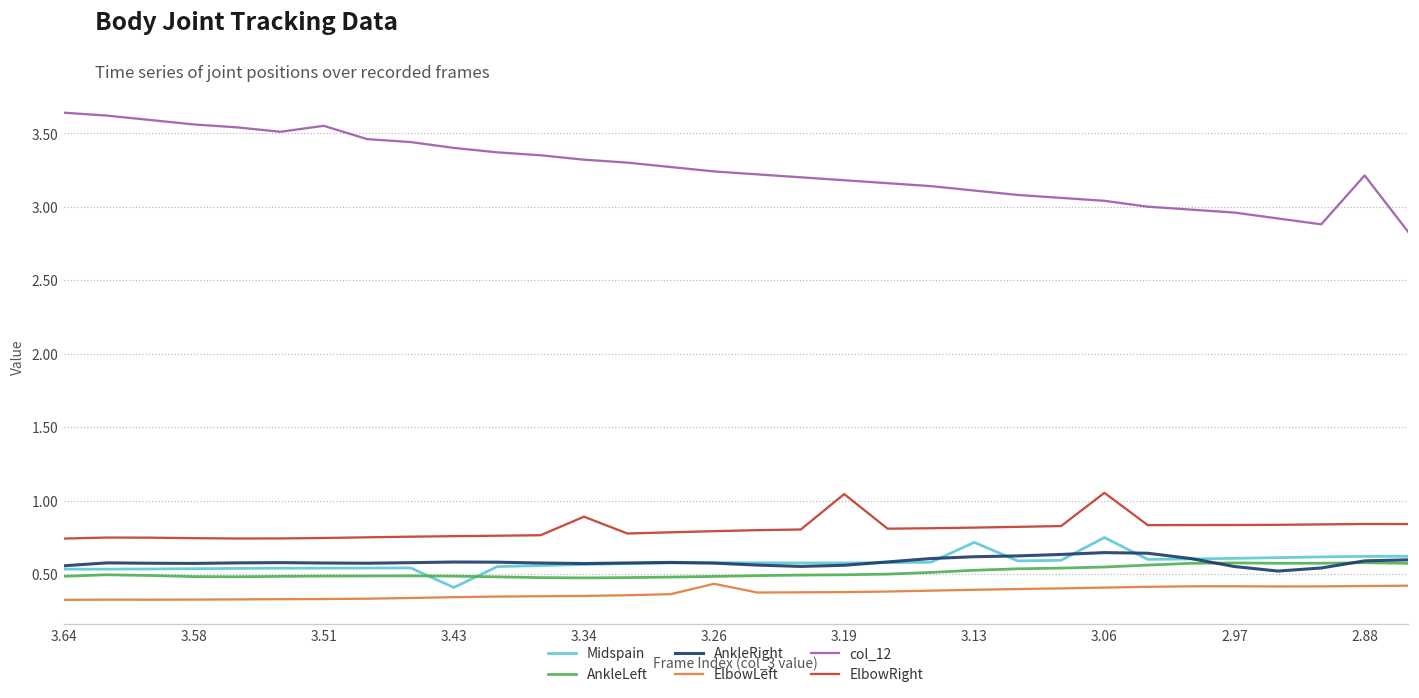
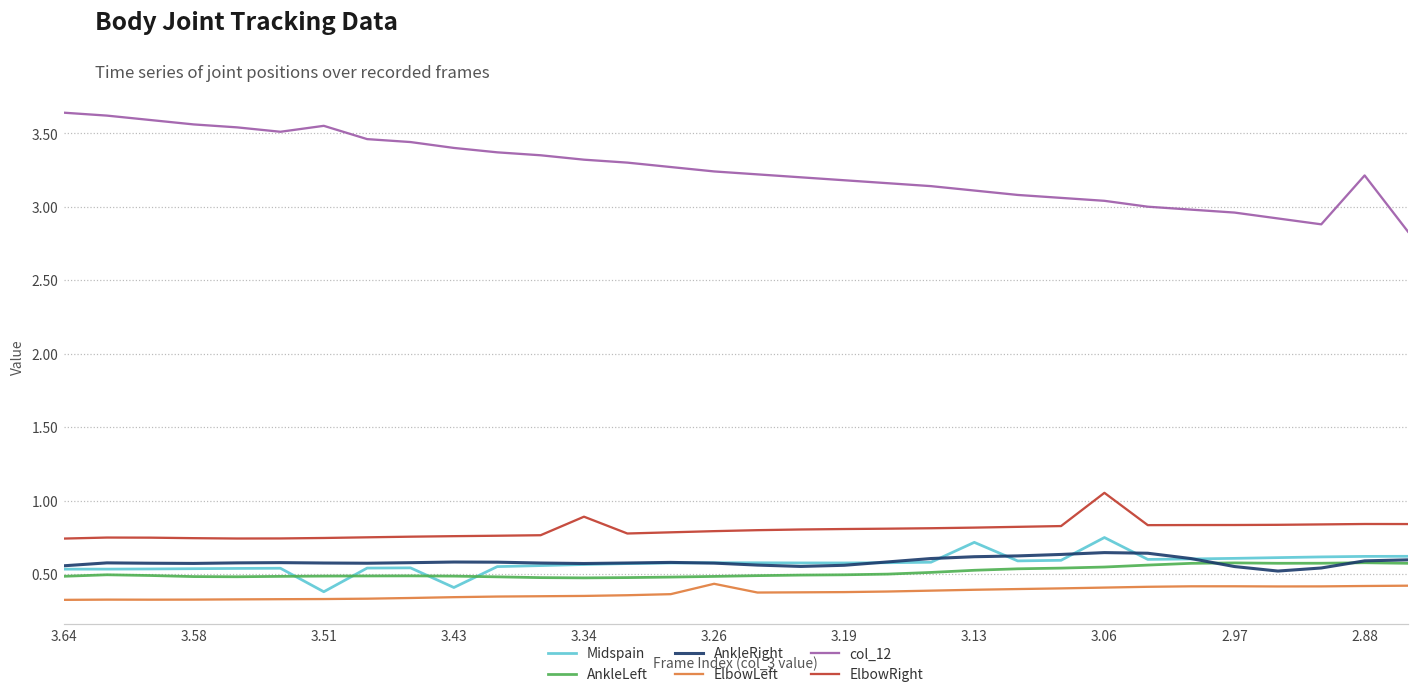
  {
    "Midspain": {
      "3.64": 0.53,
      "3.58": 0.54,
-     "3.51": 0.54,
+     "3.51": 0.38,
      "3.43": 0.41,
      "3.13": 0.72,
      "3.06": 0.75,
      "2.97": 0.61,
      "2.88": 0.62
    },
    "AnkleLeft": {
      "3.64": 0.48,
      "3.58": 0.48,
      "3.51": 0.49,
      "3.43": 0.49,
      "3.34": 0.47,
      "3.26": 0.48,
      "3.19": 0.49,
      "3.13": 0.53,
      "3.06": 0.55,
      "2.97": 0.58
    },
    "AnkleRight": {
      "3.64": 0.56,
      "3.58": 0.57,
      "3.51": 0.57,
      "3.43": 0.58,
      "3.13": 0.62,
      "3.06": 0.65,
      "2.97": 0.55
    },
    "ElbowLeft": {
      "3.64": 0.32,
      "3.58": 0.33,
      "3.51": 0.33,
      "3.43": 0.34,
      "3.34": 0.35,
      "3.26": 0.43,
      "3.19": 0.38,
      "3.13": 0.39,
      "3.06": 0.41,
      "2.97": 0.42,
      "2.88": 0.42
    },
    "col_12": {
      "3.64": 3.64,
      "3.58": 3.56,
      "3.51": 3.55,
      "3.43": 3.40,
      "3.34": 3.32,
      "3.26": 3.24,
      "3.19": 3.18,
      "3.13": 3.11,
      "3.06": 3.04,
      "2.97": 2.96,
      "2.88": 3.21
    },
    "ElbowRight": {
      "3.64": 0.74,
      "3.58": 0.74,
      "3.51": 0.75,
      "3.43": 0.76,
      "3.34": 0.89,
      "3.26": 0.79,
-     "3.19": 1.04,
+     "3.19": 0.81,
      "3.13": 0.82,
      "3.06": 1.05,
      "2.97": 0.83,
      "2.88": 0.84
    }
  }
